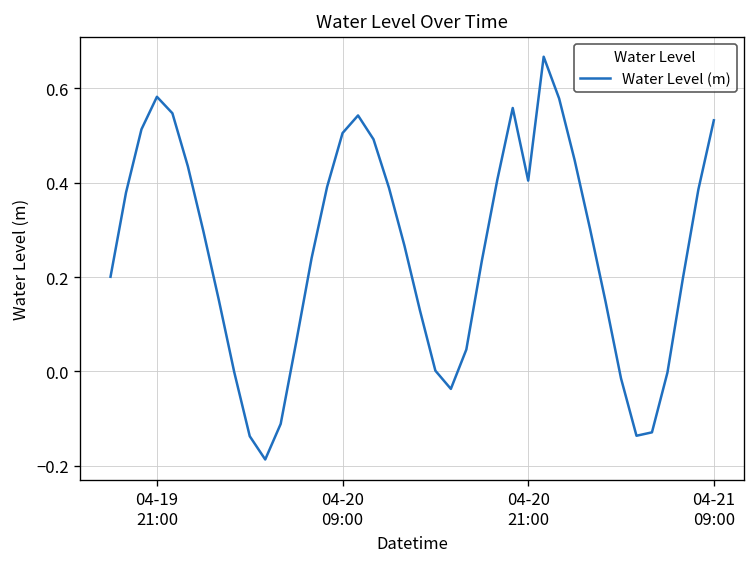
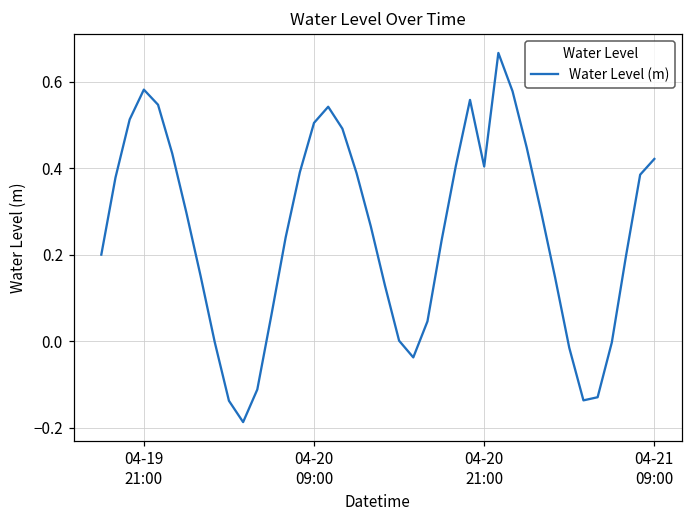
  {
    "04-19 21:00": 0.58,
    "04-20 09:00": 0.51,
    "04-20 21:00": 0.40,
-   "04-21 09:00": 0.53
+   "04-21 09:00": 0.42
  }
